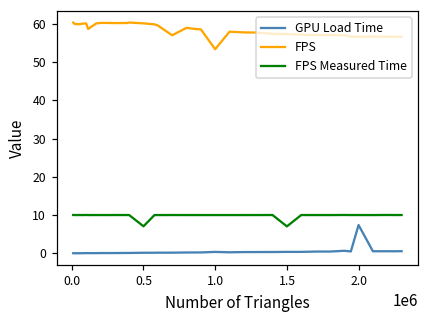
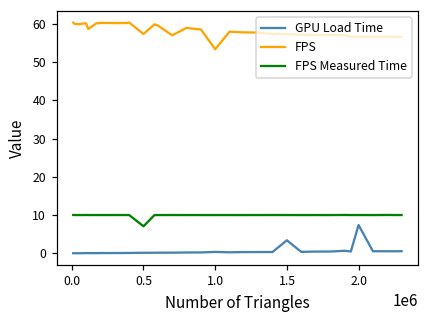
  {
    "GPU Load Time": {
      "0.5": 0,
      "1.0": 0,
-     "1.5": 0,
+     "1.5": 3,
      "2.0": 7
    },
    "FPS": {
-     "0.5": 60,
+     "0.5": 57,
      "1.0": 53
    },
    "FPS Measured Time": {
      "0.5": 7,
      "1.0": 10,
-     "1.5": 7,
+     "1.5": 10,
      "2.0": 10
    }
  }
